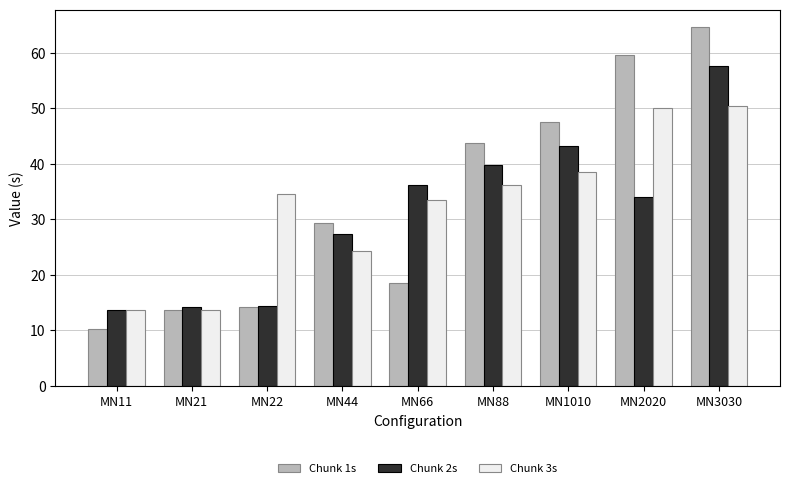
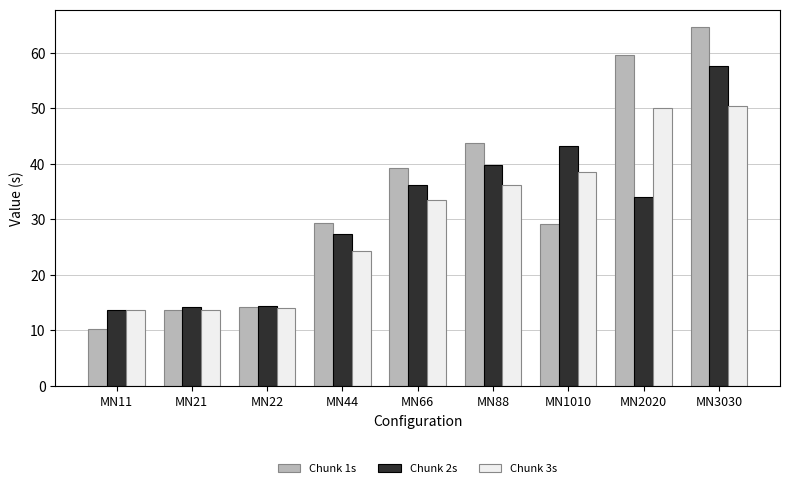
  {
    "Chunk 1s": {
      "MN11": 10,
      "MN21": 14,
      "MN22": 14,
      "MN44": 29,
-     "MN66": 18,
+     "MN66": 39,
      "MN88": 44,
-     "MN1010": 47,
+     "MN1010": 29,
      "MN2020": 60,
      "MN3030": 65
    },
    "Chunk 2s": {
      "MN11": 14,
      "MN21": 14,
      "MN22": 14,
      "MN44": 27,
      "MN66": 36,
      "MN88": 40,
      "MN1010": 43,
      "MN2020": 34,
      "MN3030": 58
    },
    "Chunk 3s": {
      "MN11": 14,
      "MN21": 14,
-     "MN22": 35,
+     "MN22": 14,
      "MN44": 24,
      "MN66": 33,
      "MN88": 36,
      "MN1010": 38,
      "MN2020": 50,
      "MN3030": 50
    }
  }
